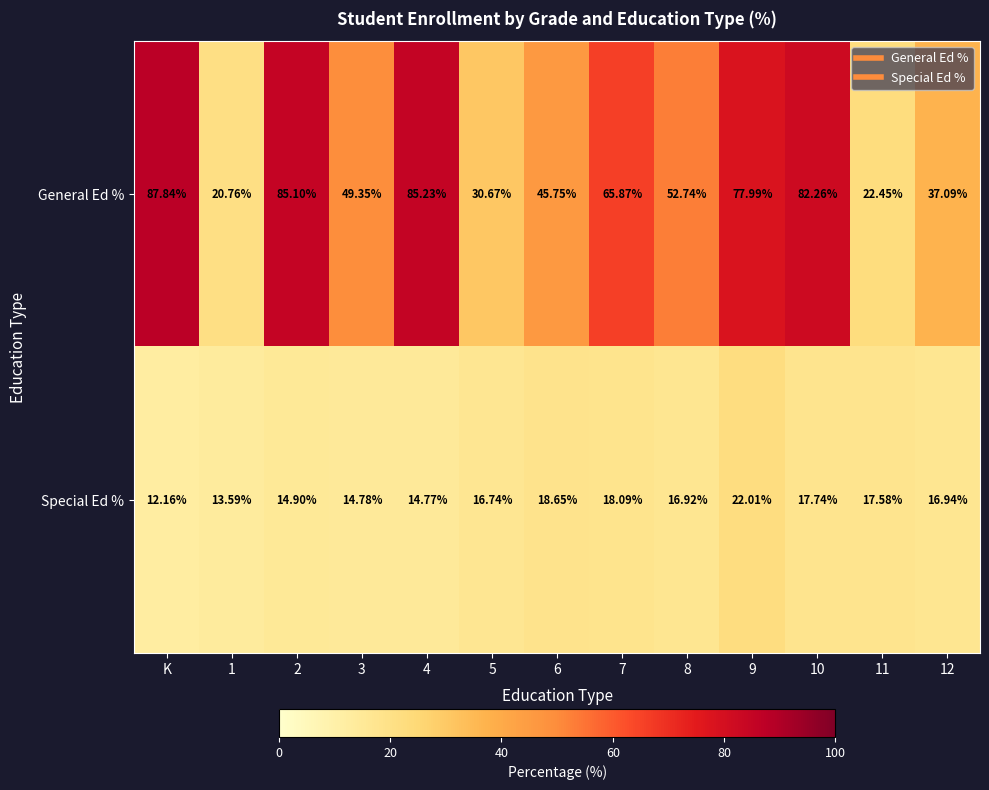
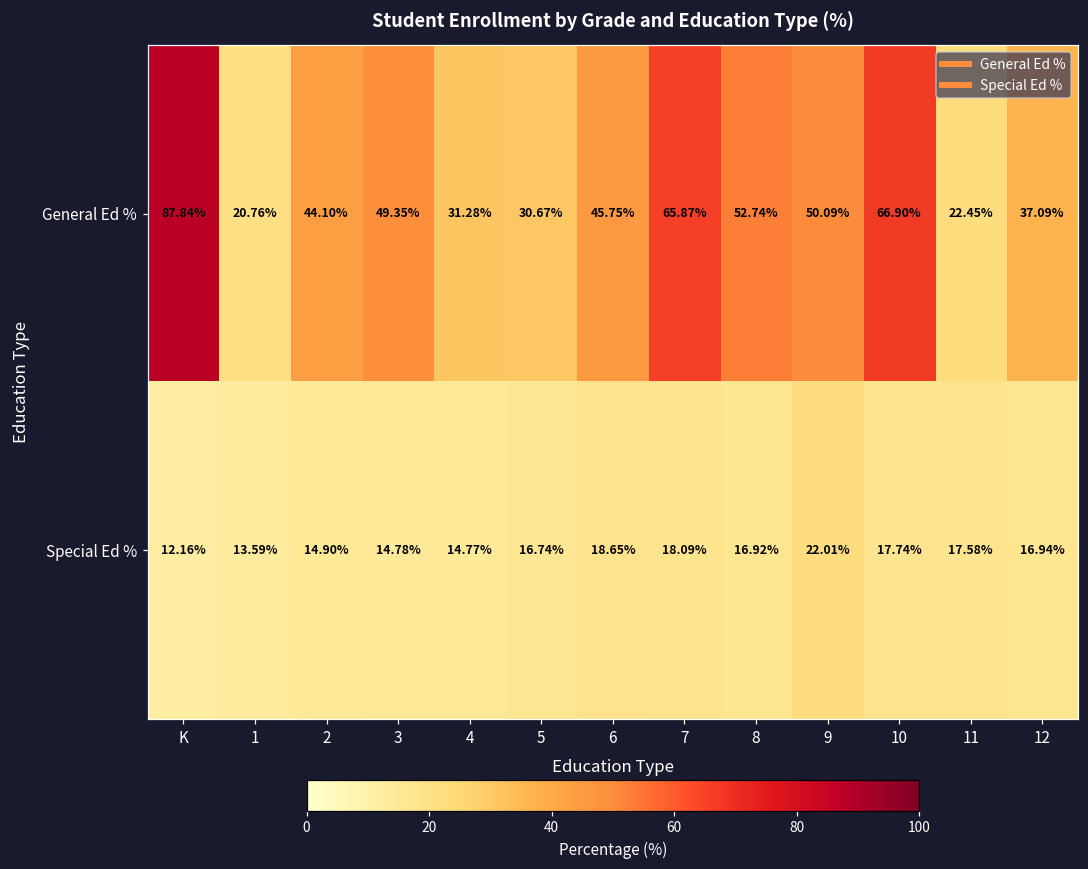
  {
    "General Ed %": {
      "K": "87.84%",
      "1": "20.76%",
-     "2": "85.10%",
+     "2": "44.10%",
      "3": "49.35%",
-     "4": "85.23%",
+     "4": "31.28%",
      "5": "30.67%",
      "6": "45.75%",
      "7": "65.87%",
      "8": "52.74%",
-     "9": "77.99%",
-     "10": "82.26%",
+     "9": "50.09%",
+     "10": "66.90%",
      "11": "22.45%",
      "12": "37.09%"
    },
    "Special Ed %": {
      "K": "12.16%",
      "1": "13.59%",
      "2": "14.90%",
      "3": "14.78%",
      "4": "14.77%",
      "5": "16.74%",
      "6": "18.65%",
      "7": "18.09%",
      "8": "16.92%",
      "9": "22.01%",
      "10": "17.74%",
      "11": "17.58%",
      "12": "16.94%"
    }
  }
